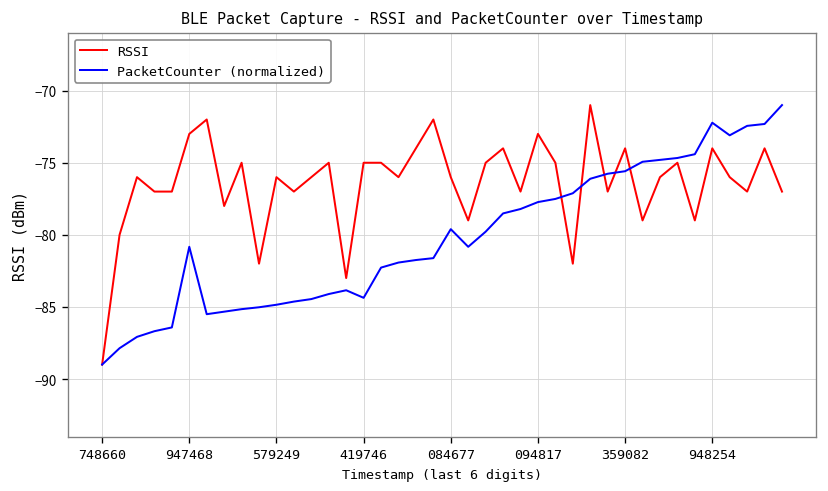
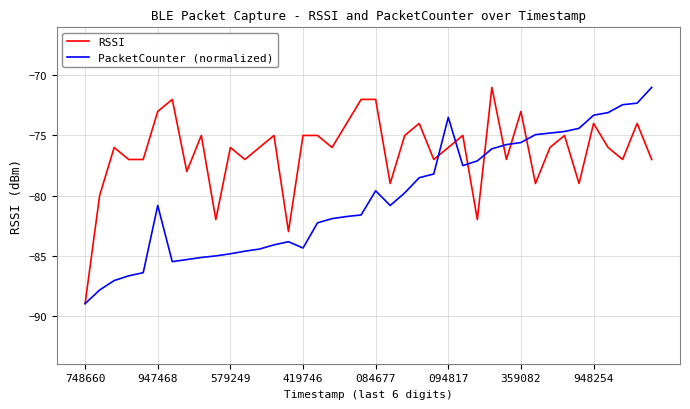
  {
    "RSSI": {
      "947468": -73,
      "579249": -76,
      "419746": -75,
-     "084677": -76,
-     "094817": -73,
-     "359082": -74,
+     "084677": -72,
+     "094817": -76,
+     "359082": -73,
      "948254": -74
    },
    "PacketCounter (normalized)": {
      "947468": -80.8,
      "579249": -84.8,
      "419746": -84.4,
      "084677": -79.6,
-     "094817": -77.7,
+     "094817": -73.5,
      "359082": -75.6,
-     "948254": -72.2
+     "948254": -73.3
    }
  }
